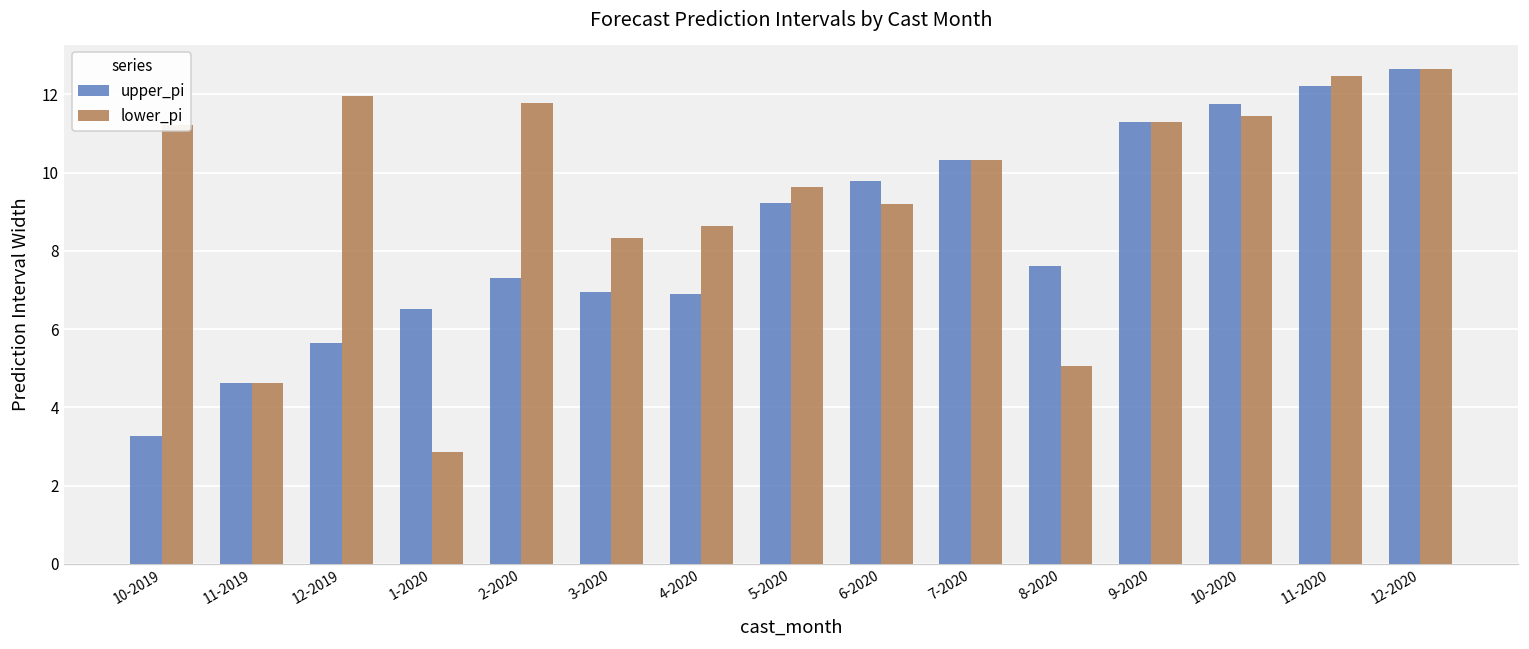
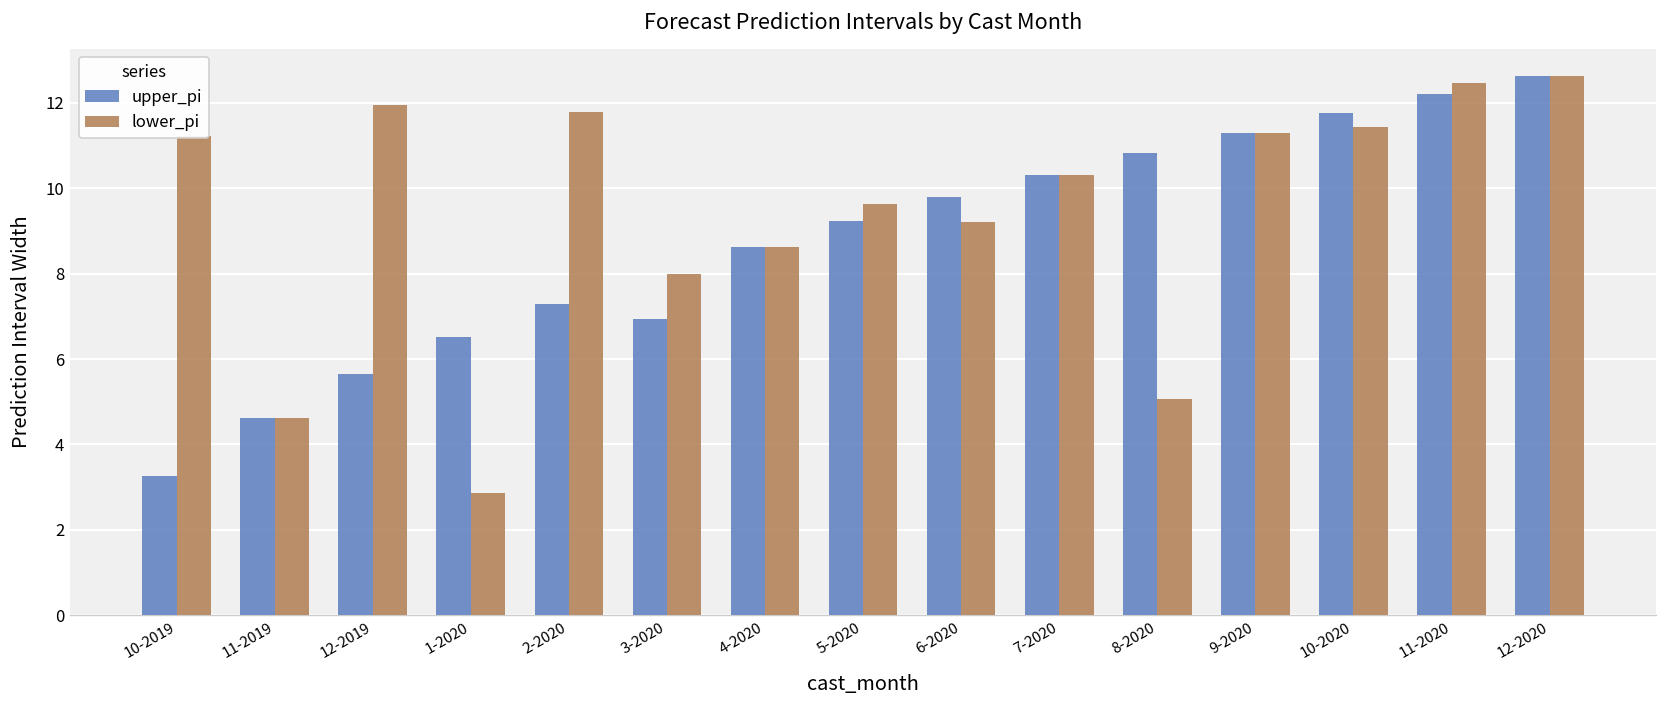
  {
    "upper_pi": {
      "10-2019": 3.3,
      "11-2019": 4.6,
      "12-2019": 5.7,
      "1-2020": 6.5,
      "2-2020": 7.3,
      "3-2020": 6.9,
-     "4-2020": 6.9,
+     "4-2020": 8.6,
      "5-2020": 9.2,
      "6-2020": 9.8,
      "7-2020": 10.3,
-     "8-2020": 7.6,
+     "8-2020": 10.8,
      "9-2020": 11.3,
      "10-2020": 11.8,
      "11-2020": 12.2,
      "12-2020": 12.6
    },
    "lower_pi": {
      "11-2019": 4.6,
      "12-2019": 12.0,
      "1-2020": 2.9,
      "2-2020": 11.8,
-     "3-2020": 8.3,
+     "3-2020": 8.0,
      "4-2020": 8.6,
      "5-2020": 9.6,
      "6-2020": 9.2,
      "7-2020": 10.3,
      "8-2020": 5.1,
      "9-2020": 11.3,
      "10-2020": 11.4,
      "11-2020": 12.5,
      "12-2020": 12.6
    }
  }
